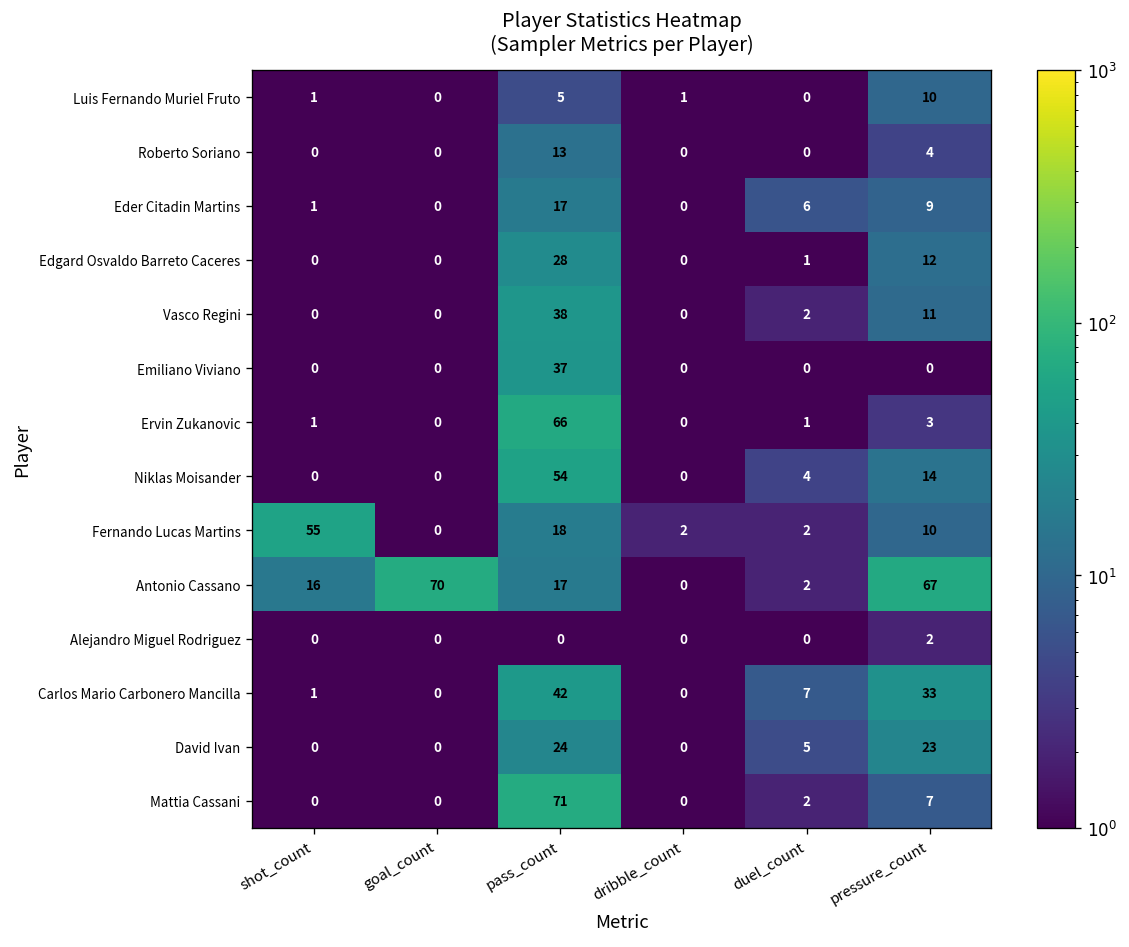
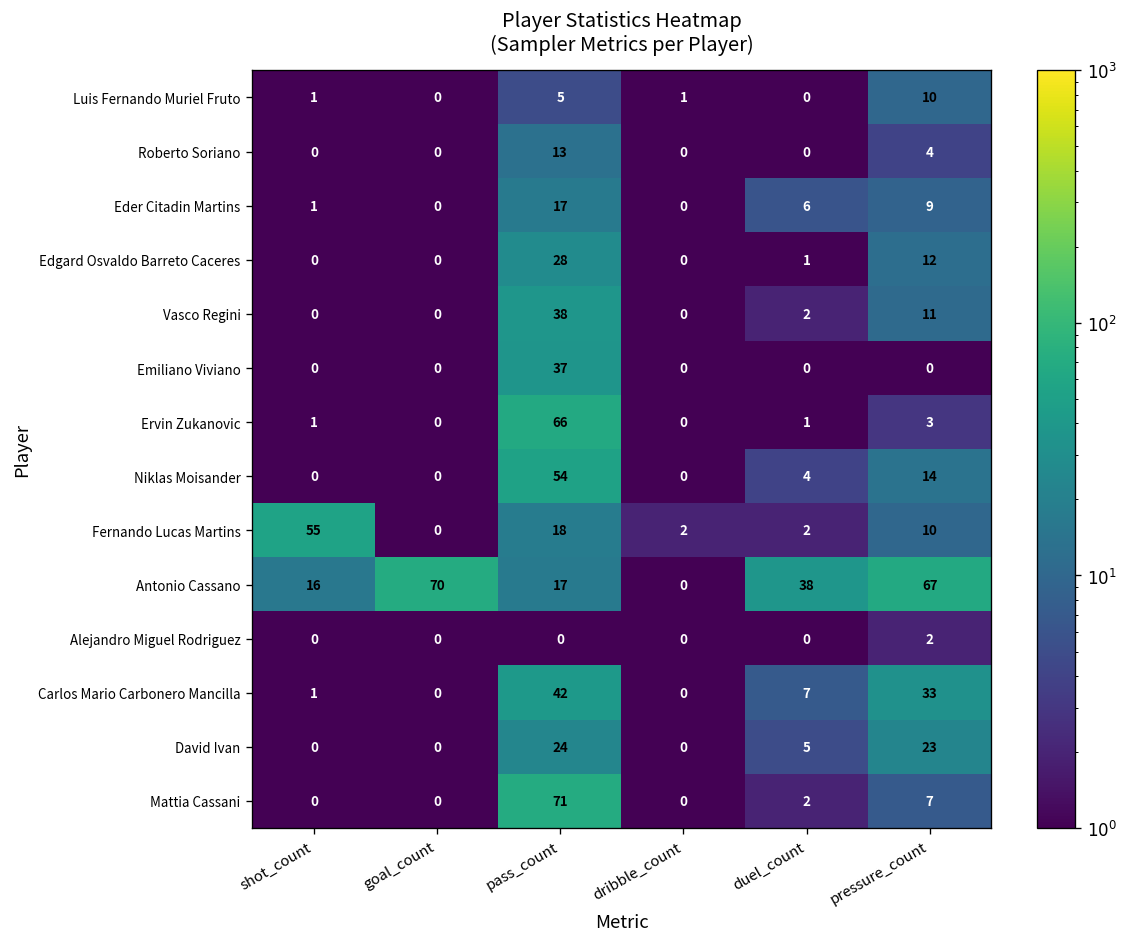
  {
    "Luis Fernando Muriel Fruto": {
      "shot_count": 1,
      "goal_count": 0,
      "pass_count": 5,
      "dribble_count": 1,
      "duel_count": 0,
      "pressure_count": 10
    },
    "Roberto Soriano": {
      "shot_count": 0,
      "goal_count": 0,
      "pass_count": 13,
      "dribble_count": 0,
      "duel_count": 0,
      "pressure_count": 4
    },
    "Eder Citadin Martins": {
      "shot_count": 1,
      "goal_count": 0,
      "pass_count": 17,
      "dribble_count": 0,
      "duel_count": 6,
      "pressure_count": 9
    },
    "Edgard Osvaldo Barreto Caceres": {
      "shot_count": 0,
      "goal_count": 0,
      "pass_count": 28,
      "dribble_count": 0,
      "duel_count": 1,
      "pressure_count": 12
    },
    "Vasco Regini": {
      "shot_count": 0,
      "goal_count": 0,
      "pass_count": 38,
      "dribble_count": 0,
      "duel_count": 2,
      "pressure_count": 11
    },
    "Emiliano Viviano": {
      "shot_count": 0,
      "goal_count": 0,
      "pass_count": 37,
      "dribble_count": 0,
      "duel_count": 0,
      "pressure_count": 0
    },
    "Ervin Zukanovic": {
      "shot_count": 1,
      "goal_count": 0,
      "pass_count": 66,
      "dribble_count": 0,
      "duel_count": 1,
      "pressure_count": 3
    },
    "Niklas Moisander": {
      "shot_count": 0,
      "goal_count": 0,
      "pass_count": 54,
      "dribble_count": 0,
      "duel_count": 4,
      "pressure_count": 14
    },
    "Fernando Lucas Martins": {
      "shot_count": 55,
      "goal_count": 0,
      "pass_count": 18,
      "dribble_count": 2,
      "duel_count": 2,
      "pressure_count": 10
    },
    "Antonio Cassano": {
      "shot_count": 16,
      "goal_count": 70,
      "pass_count": 17,
      "dribble_count": 0,
-     "duel_count": 2,
+     "duel_count": 38,
      "pressure_count": 67
    },
    "Alejandro Miguel Rodriguez": {
      "shot_count": 0,
      "goal_count": 0,
      "pass_count": 0,
      "dribble_count": 0,
      "duel_count": 0,
      "pressure_count": 2
    },
    "Carlos Mario Carbonero Mancilla": {
      "shot_count": 1,
      "goal_count": 0,
      "pass_count": 42,
      "dribble_count": 0,
      "duel_count": 7,
      "pressure_count": 33
    },
    "David Ivan": {
      "shot_count": 0,
      "goal_count": 0,
      "pass_count": 24,
      "dribble_count": 0,
      "duel_count": 5,
      "pressure_count": 23
    },
    "Mattia Cassani": {
      "shot_count": 0,
      "goal_count": 0,
      "pass_count": 71,
      "dribble_count": 0,
      "duel_count": 2,
      "pressure_count": 7
    }
  }
